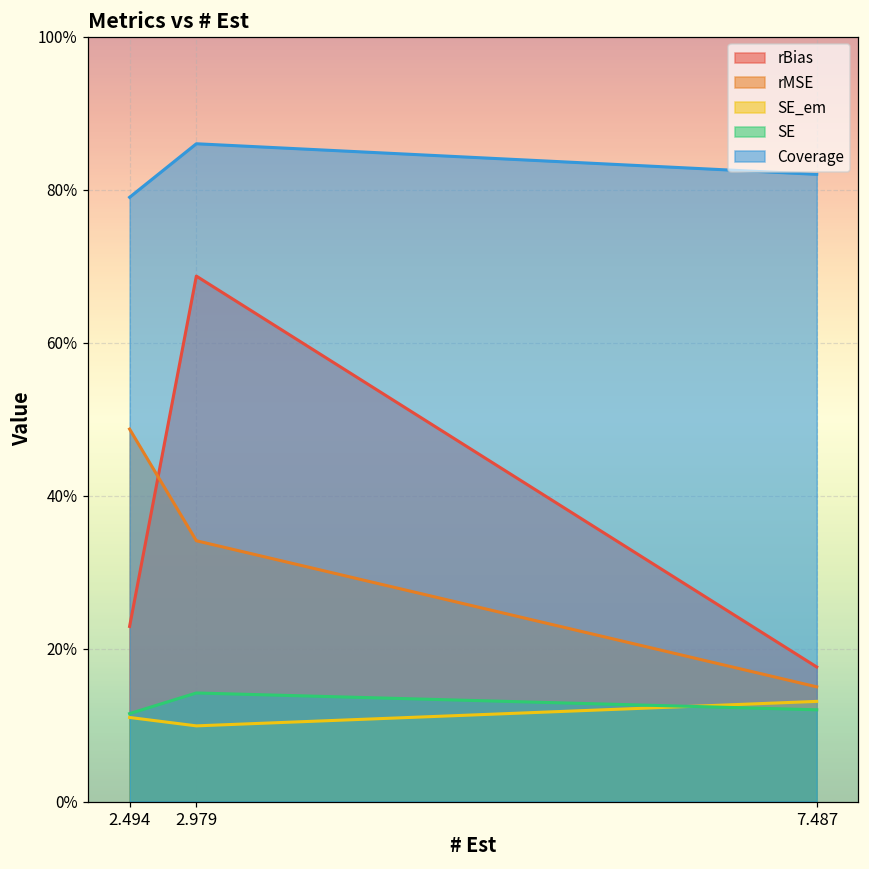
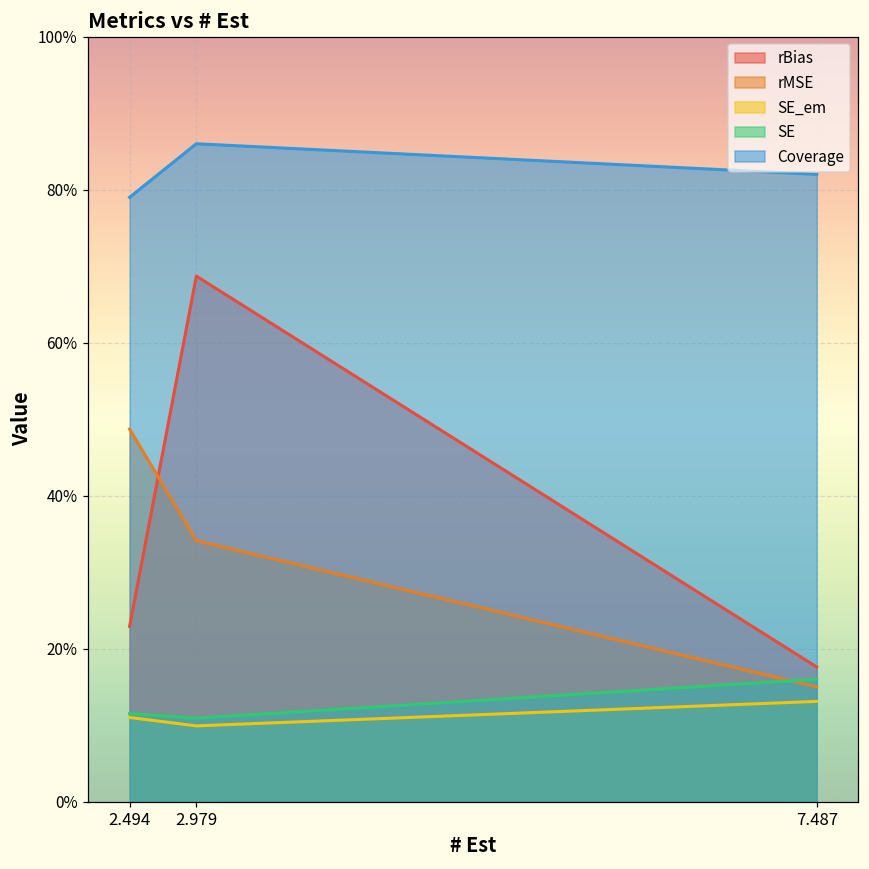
  {
    "SE_em": {
      "2.494": "11%",
      "2.979": "10%",
      "7.487": "13%"
    },
    "SE": {
      "2.494": "12%",
-     "2.979": "14%",
-     "7.487": "12%"
+     "2.979": "11%",
+     "7.487": "16%"
    },
    "Coverage": {
      "2.494": "79%",
      "2.979": "86%",
      "7.487": "82%"
    }
  }
